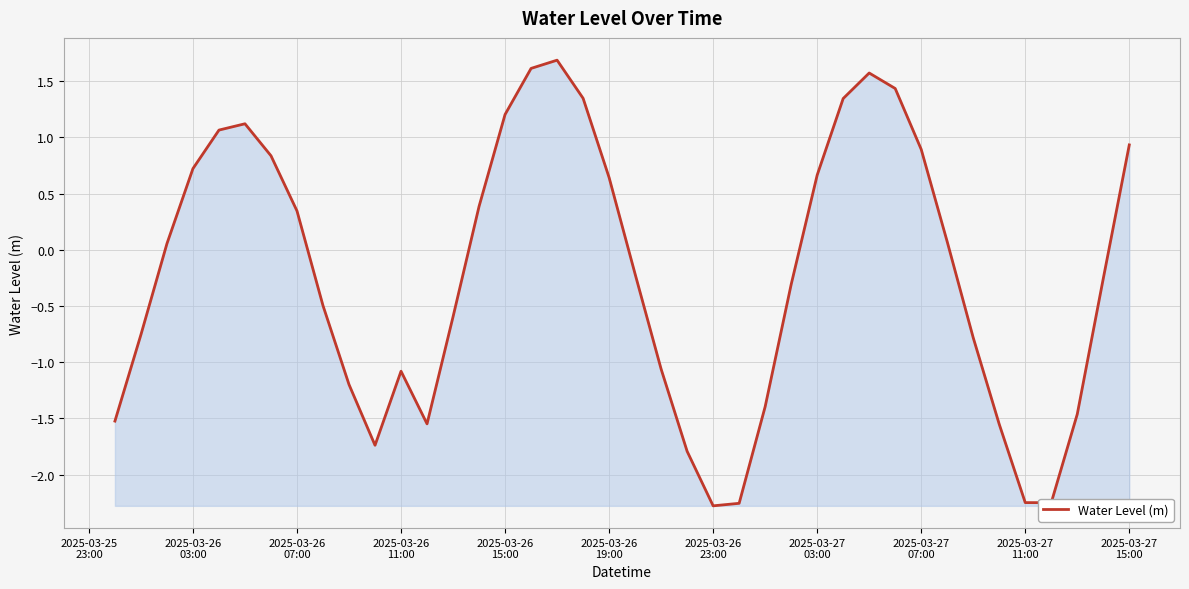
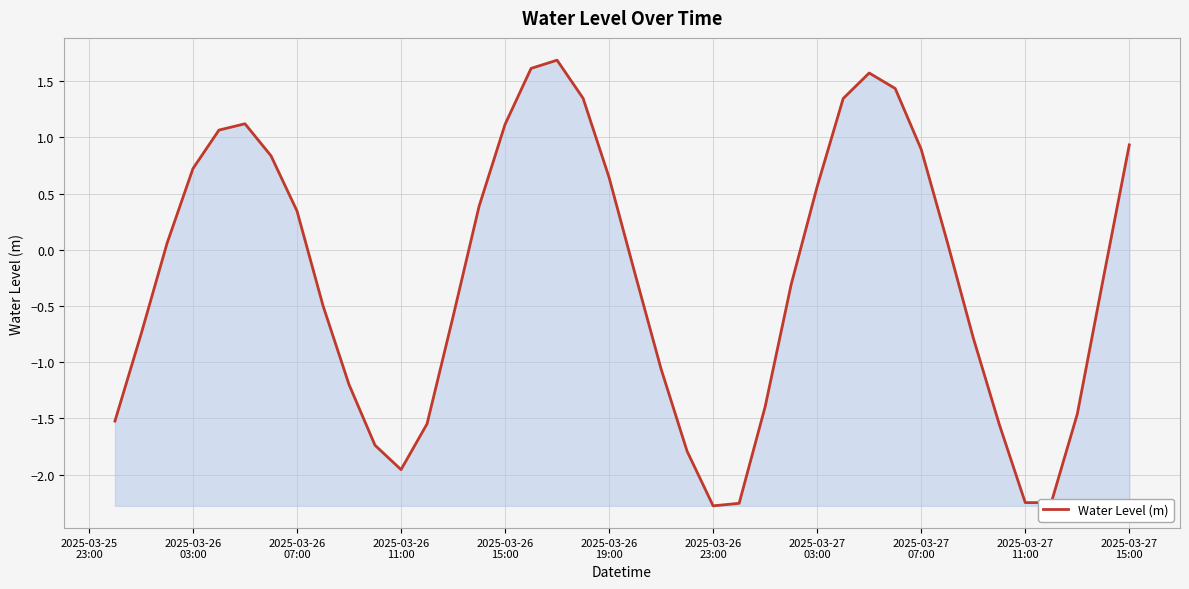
  {
    "2025-03-26 03:00": 0.72,
    "2025-03-26 07:00": 0.35,
-   "2025-03-26 11:00": -1.08,
-   "2025-03-26 15:00": 1.20,
+   "2025-03-26 11:00": -1.96,
+   "2025-03-26 15:00": 1.12,
    "2025-03-26 19:00": 0.64,
    "2025-03-26 23:00": -2.28,
-   "2025-03-27 03:00": 0.67,
+   "2025-03-27 03:00": 0.56,
    "2025-03-27 07:00": 0.89,
    "2025-03-27 11:00": -2.25,
    "2025-03-27 15:00": 0.93
  }
